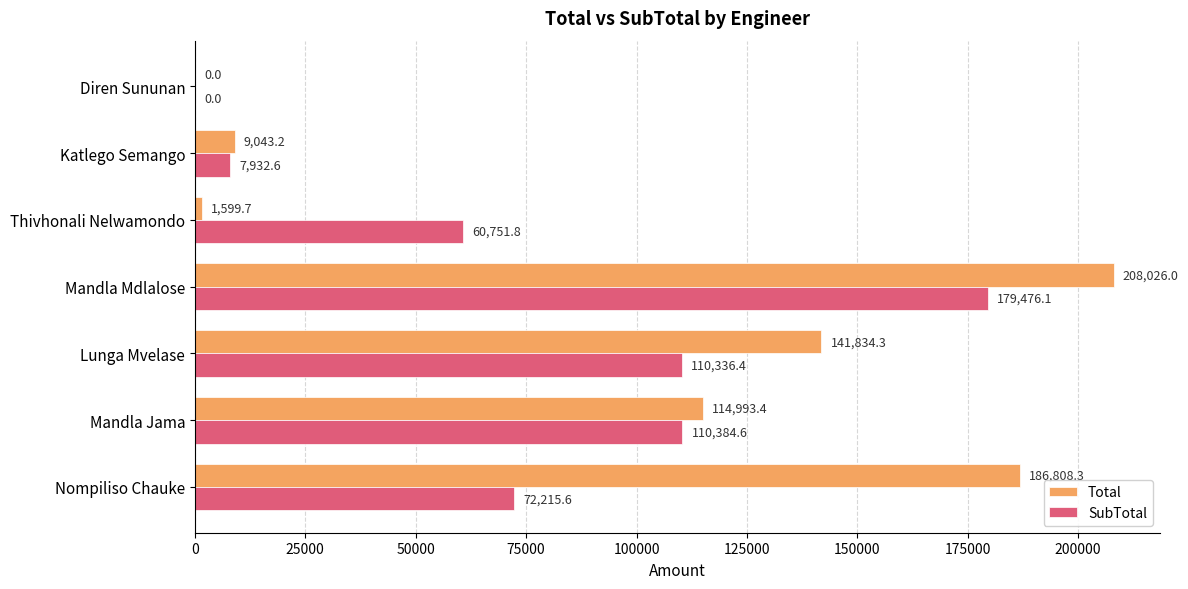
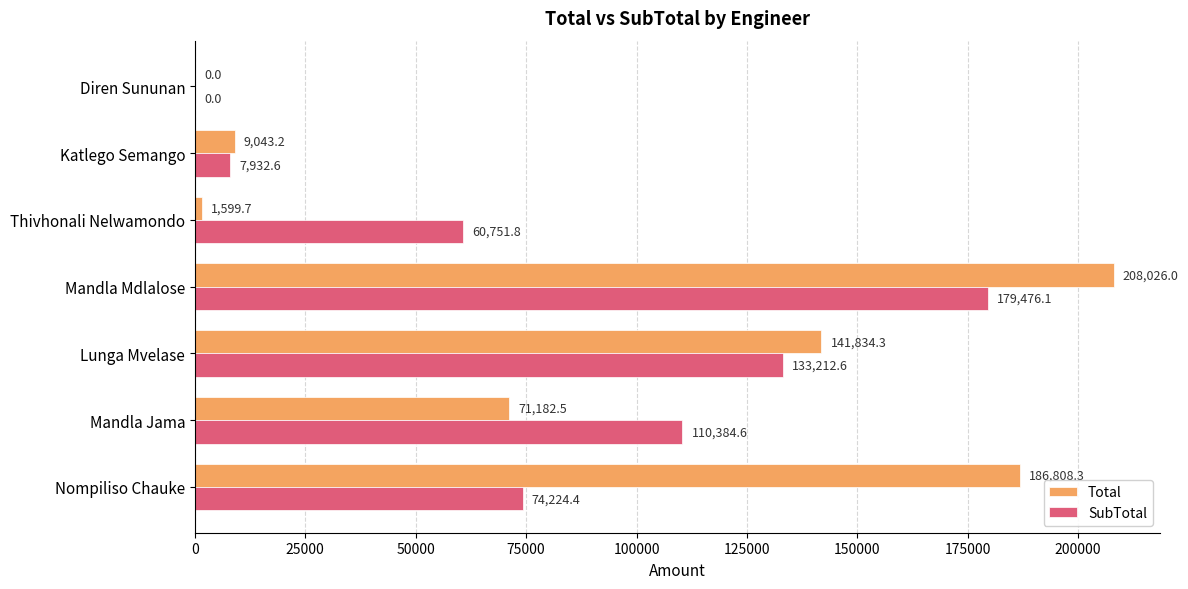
  {
    "Total": {
      "Diren Sununan": "0.0",
      "Katlego Semango": "9,043.2",
      "Thivhonali Nelwamondo": "1,599.7",
      "Mandla Mdlalose": "208,026.0",
      "Lunga Mvelase": "141,834.3",
-     "Mandla Jama": "114,993.4"
+     "Mandla Jama": "71,182.5"
    },
    "SubTotal": {
      "Diren Sununan": "0.0",
      "Katlego Semango": "7,932.6",
      "Thivhonali Nelwamondo": "60,751.8",
      "Mandla Mdlalose": "179,476.1",
-     "Lunga Mvelase": "110,336.4",
+     "Lunga Mvelase": "133,212.6",
      "Mandla Jama": "110,384.6",
-     "Nompiliso Chauke": "72,215.6"
+     "Nompiliso Chauke": "74,224.4"
    }
  }
